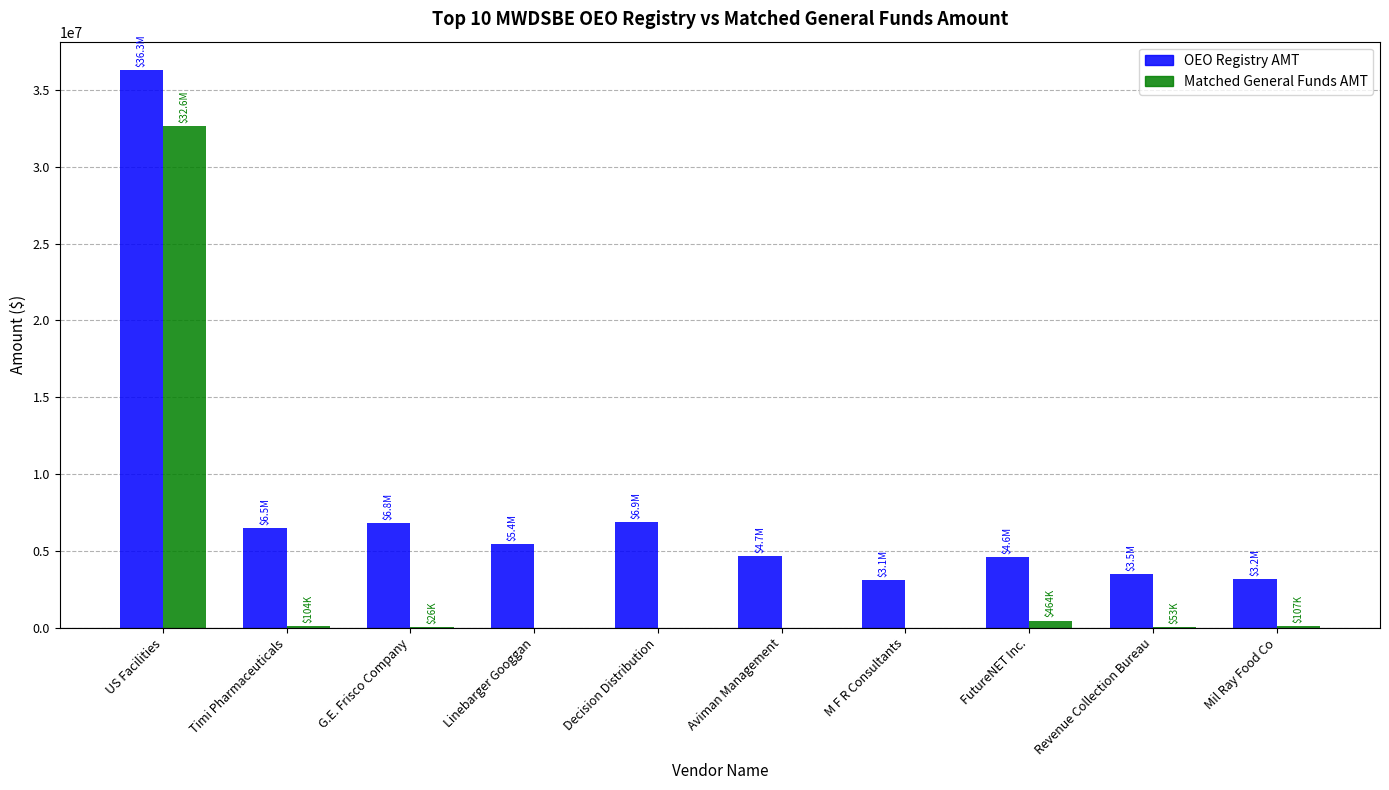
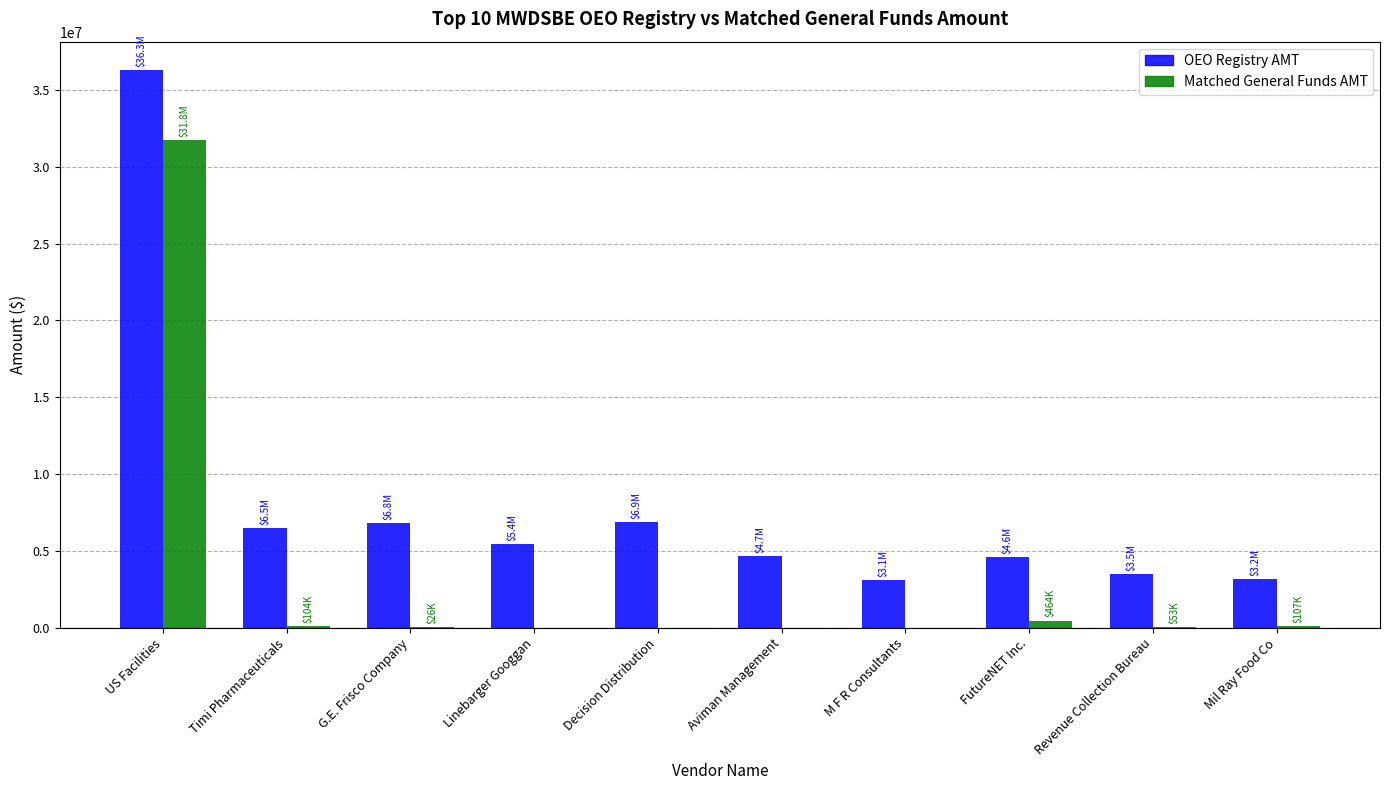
  {
    "OEO Registry AMT": {
      "US Facilities": "$36.3M",
      "Timi Pharmaceuticals": "$6.5M",
      "G.E. Frisco Company": "$6.8M",
      "Linebarger Googgan": "$5.4M",
      "Decision Distribution": "$6.9M",
      "Aviman Management": "$4.7M",
      "M F R Consultants": "$3.1M",
      "FutureNET Inc.": "$4.6M",
      "Revenue Collection Bureau": "$3.5M",
      "Mil Ray Food Co": "$3.2M"
    },
    "Matched General Funds AMT": {
-     "US Facilities": "$32.6M",
+     "US Facilities": "$31.8M",
      "Timi Pharmaceuticals": "$104K",
      "G.E. Frisco Company": "$26K",
      "FutureNET Inc.": "$464K",
      "Revenue Collection Bureau": "$53K",
      "Mil Ray Food Co": "$107K"
    }
  }
